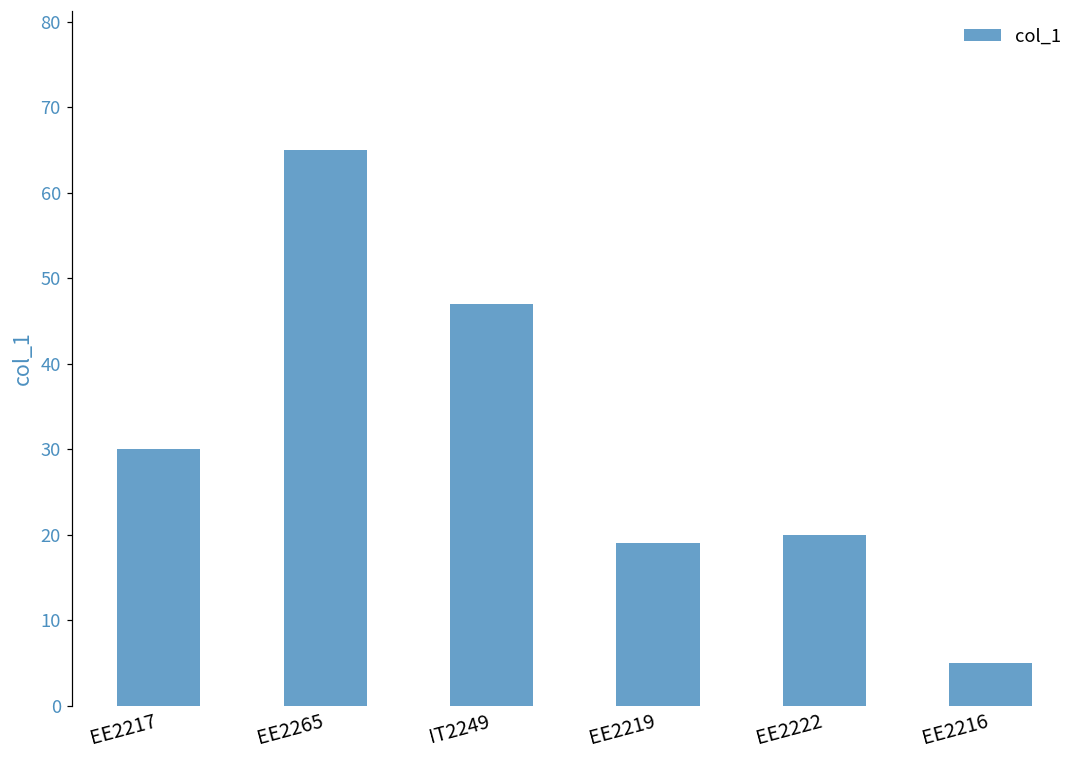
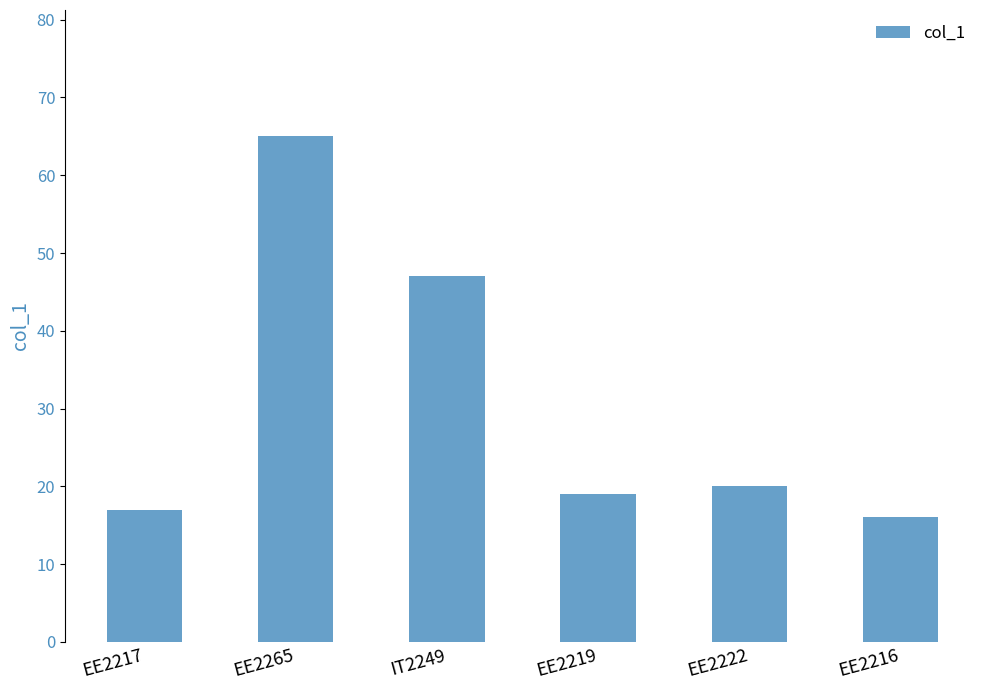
  {
-   "EE2217": 30,
+   "EE2217": 17,
    "EE2265": 65,
    "IT2249": 47,
    "EE2219": 19,
    "EE2222": 20,
-   "EE2216": 5
+   "EE2216": 16
  }
